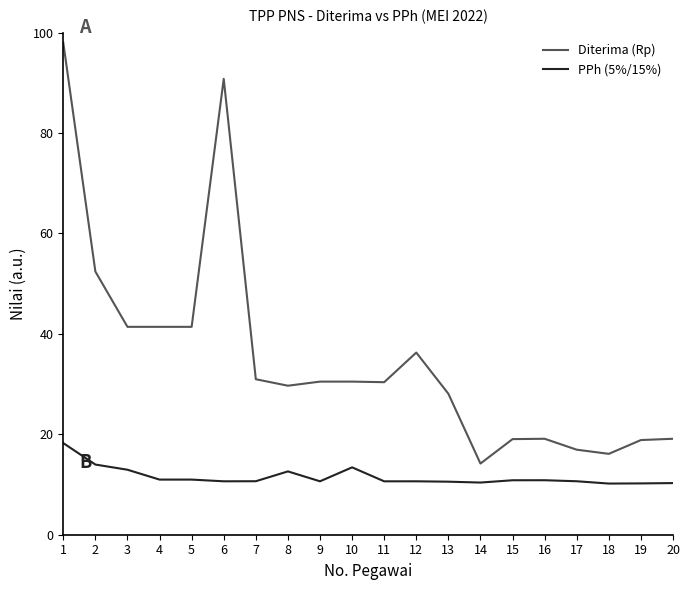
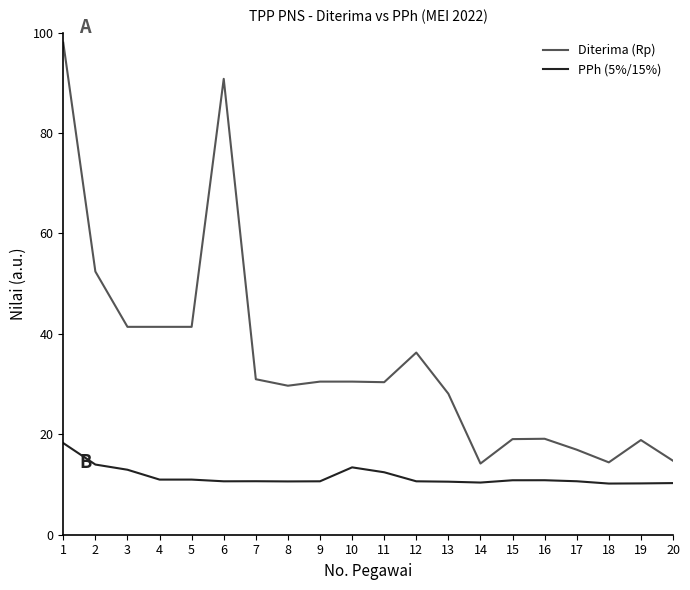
  {
    "Diterima (Rp)": {
      "1": 98,
      "2": 52,
      "3": 41,
      "4": 41,
      "5": 41,
      "6": 91,
      "7": 31,
      "8": 30,
      "9": 30,
      "10": 30,
      "11": 30,
      "12": 36,
      "13": 28,
      "14": 14,
      "15": 19,
      "16": 19,
      "17": 17,
-     "18": 16,
+     "18": 14,
      "19": 19,
-     "20": 19
+     "20": 15
    },
    "PPh (5%/15%)": {
      "1": 18,
      "2": 14,
      "3": 13,
      "4": 11,
      "5": 11,
      "6": 11,
      "7": 11,
-     "8": 13,
+     "8": 11,
      "9": 11,
      "10": 13,
-     "11": 11,
+     "11": 12,
      "12": 11,
      "13": 11,
      "14": 10,
      "15": 11,
      "16": 11,
      "17": 11,
      "18": 10,
      "19": 10,
      "20": 10
    }
  }
